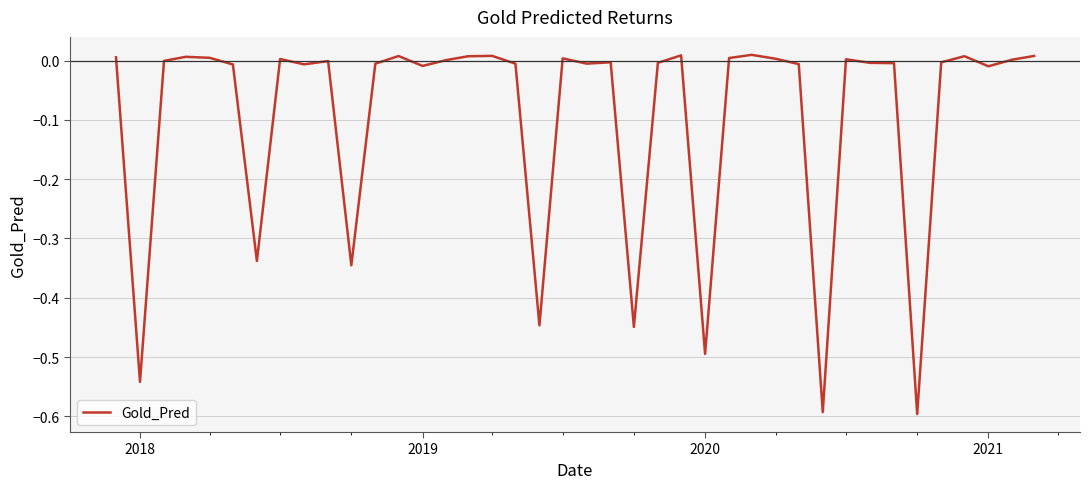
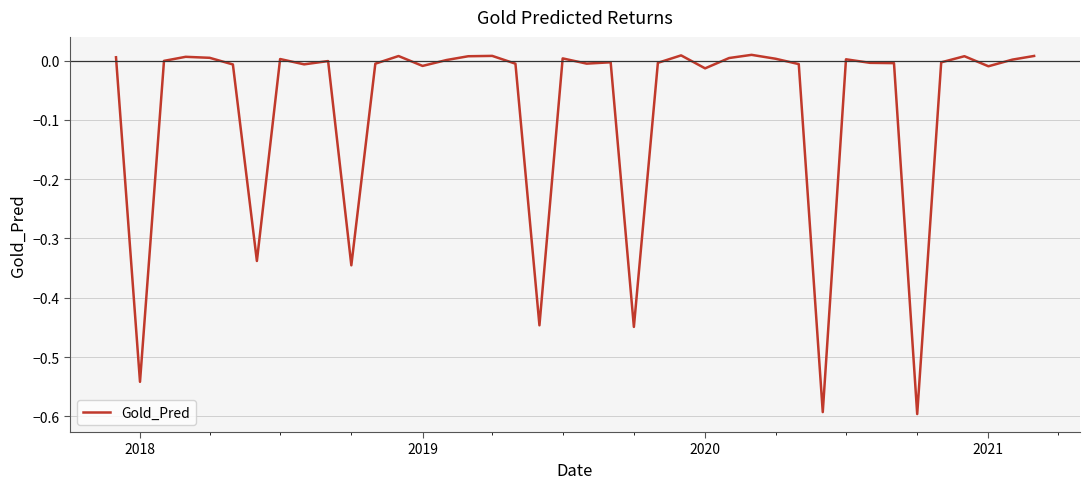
  {
    "2018": -0.54,
    "2019": -0.01,
-   "2020": -0.49,
+   "2020": -0.01,
    "2021": -0.01
  }
